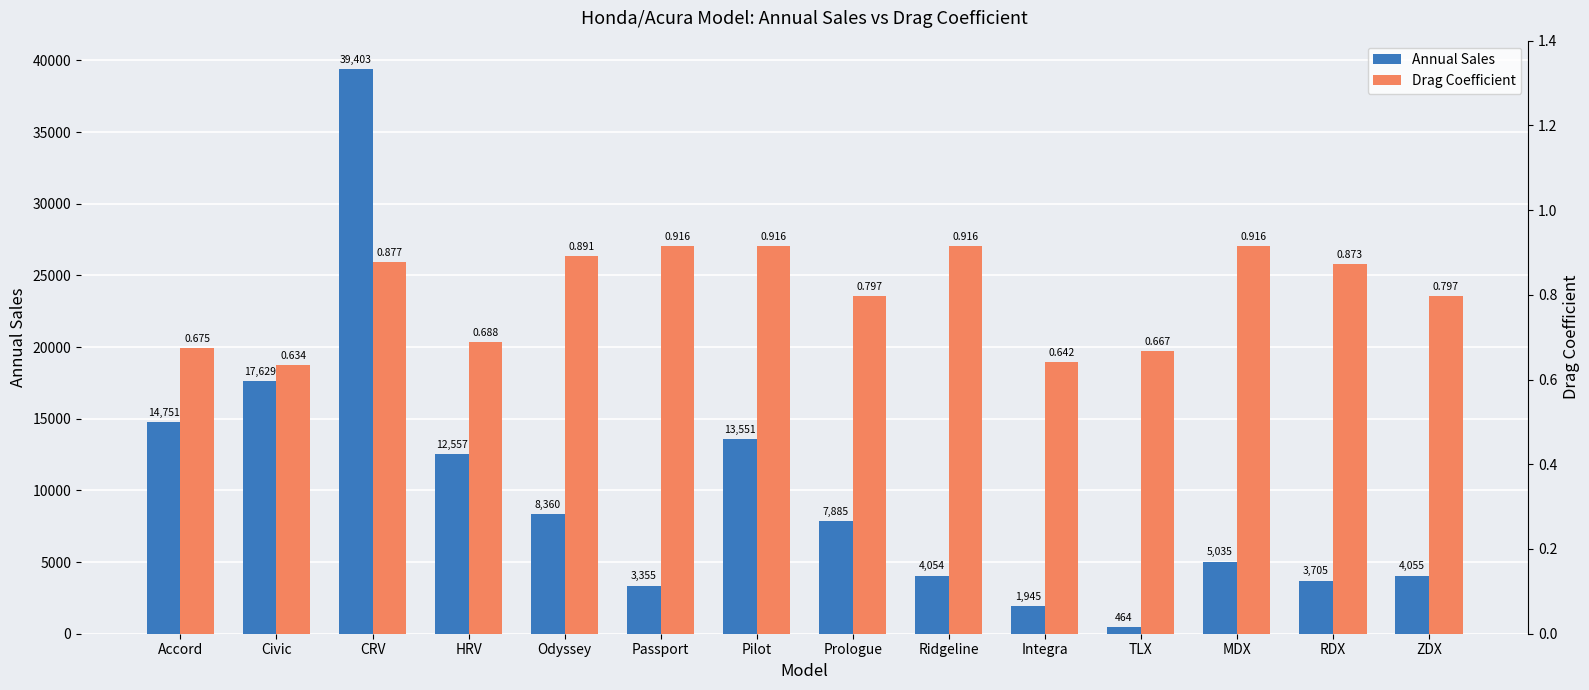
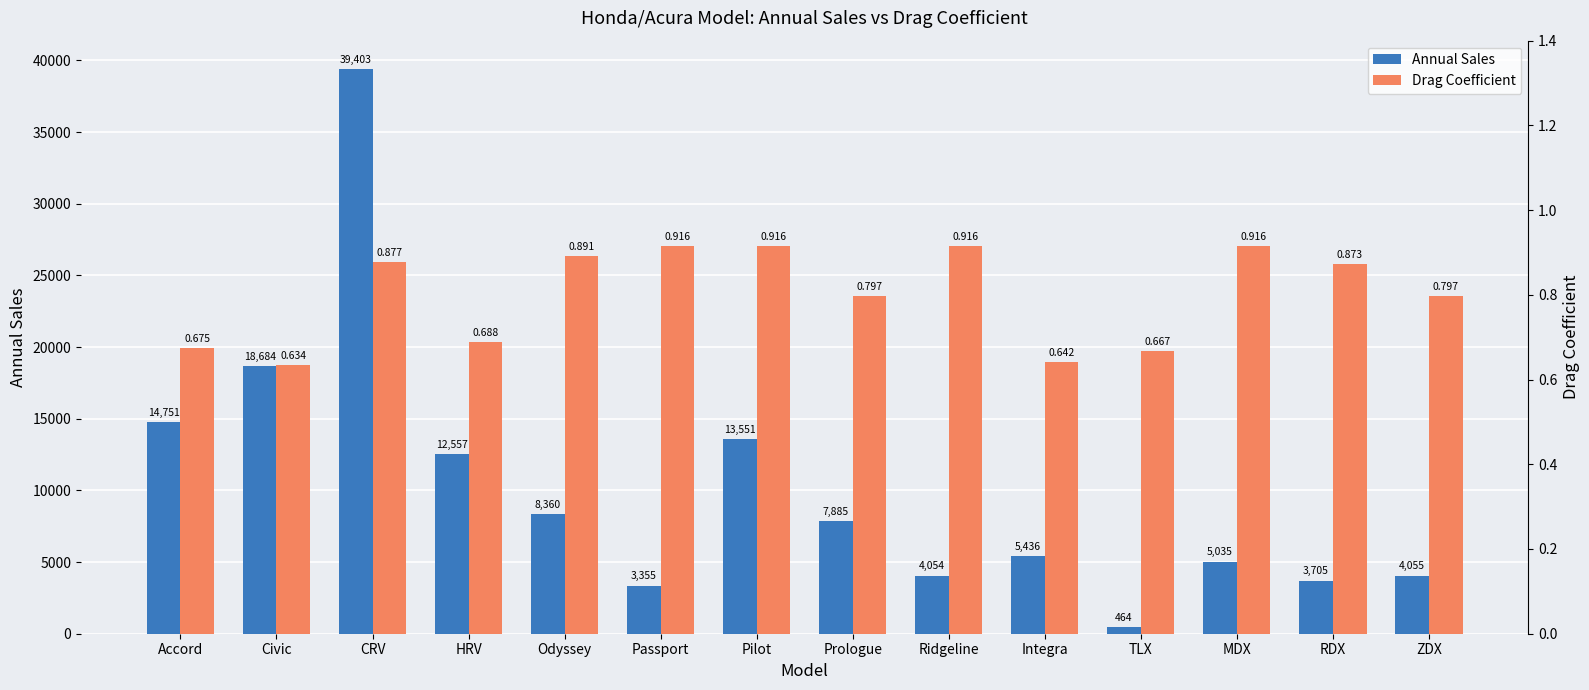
  {
    "Annual Sales": {
      "Accord": "14,751",
-     "Civic": "17,629",
+     "Civic": "18,684",
      "CRV": "39,403",
      "HRV": "12,557",
      "Odyssey": "8,360",
      "Passport": "3,355",
      "Pilot": "13,551",
      "Prologue": "7,885",
      "Ridgeline": "4,054",
-     "Integra": "1,945",
+     "Integra": "5,436",
      "TLX": "464",
      "MDX": "5,035",
      "RDX": "3,705",
      "ZDX": "4,055"
    },
    "Drag Coefficient": {
      "Accord": "0.675",
      "Civic": "0.634",
      "CRV": "0.877",
      "HRV": "0.688",
      "Odyssey": "0.891",
      "Passport": "0.916",
      "Pilot": "0.916",
      "Prologue": "0.797",
      "Ridgeline": "0.916",
      "Integra": "0.642",
      "TLX": "0.667",
      "MDX": "0.916",
      "RDX": "0.873",
      "ZDX": "0.797"
    }
  }
